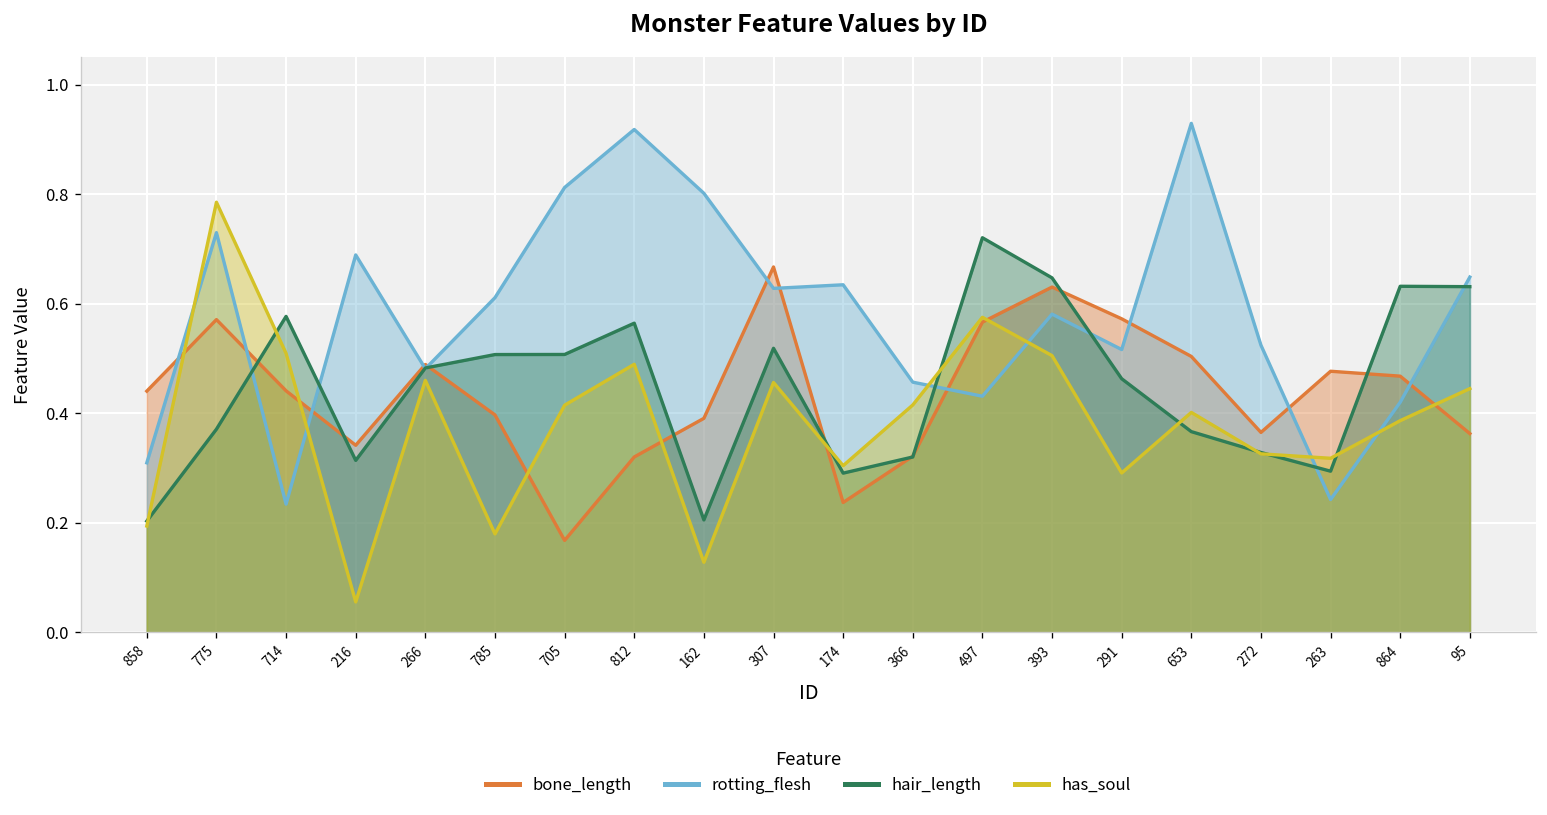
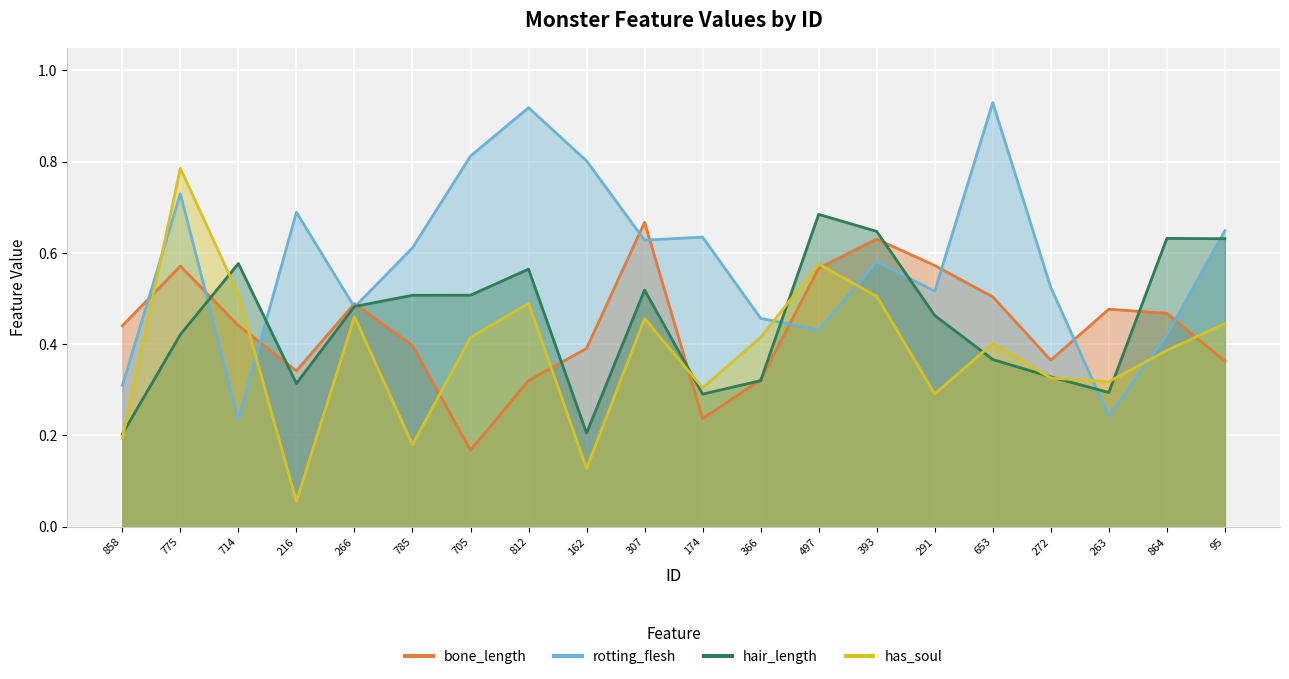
  {
    "rotting_flesh": {
      "858": 0.31,
      "775": 0.73,
      "714": 0.23,
      "216": 0.69,
      "785": 0.61,
      "705": 0.81,
      "812": 0.92,
      "162": 0.80,
      "307": 0.63,
      "174": 0.63,
      "366": 0.46,
      "497": 0.43,
      "393": 0.58,
      "291": 0.52,
      "653": 0.93,
      "272": 0.52,
      "263": 0.24,
      "864": 0.42,
      "95": 0.65
    },
    "hair_length": {
      "858": 0.20,
-     "775": 0.37,
+     "775": 0.42,
      "714": 0.58,
      "216": 0.31,
      "785": 0.51,
      "705": 0.51,
      "812": 0.56,
      "162": 0.21,
      "307": 0.52,
      "174": 0.29,
-     "497": 0.72,
+     "497": 0.68,
      "393": 0.65,
      "291": 0.46,
      "653": 0.37,
      "263": 0.29,
      "864": 0.63,
      "95": 0.63
    }
  }
